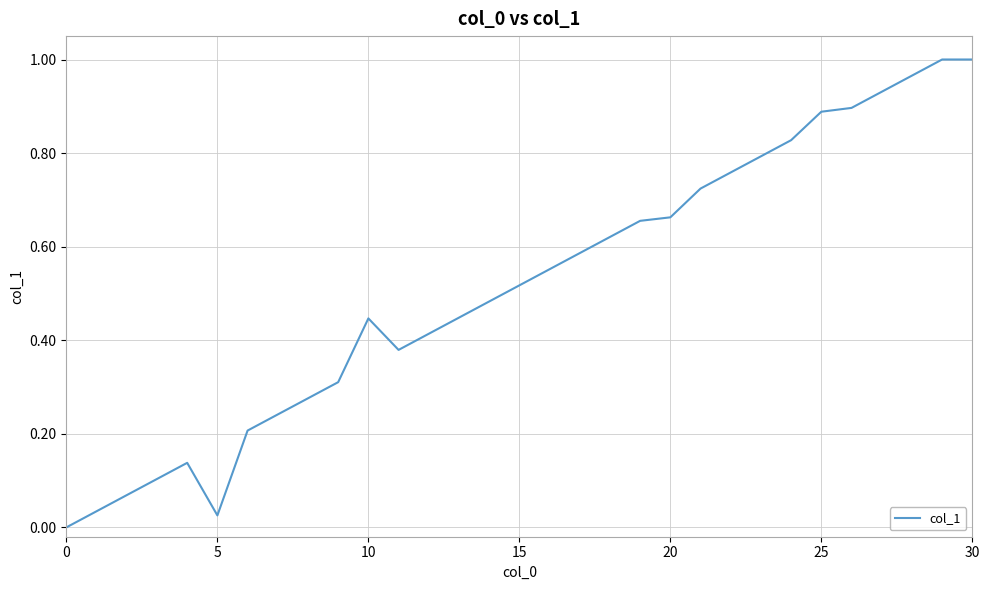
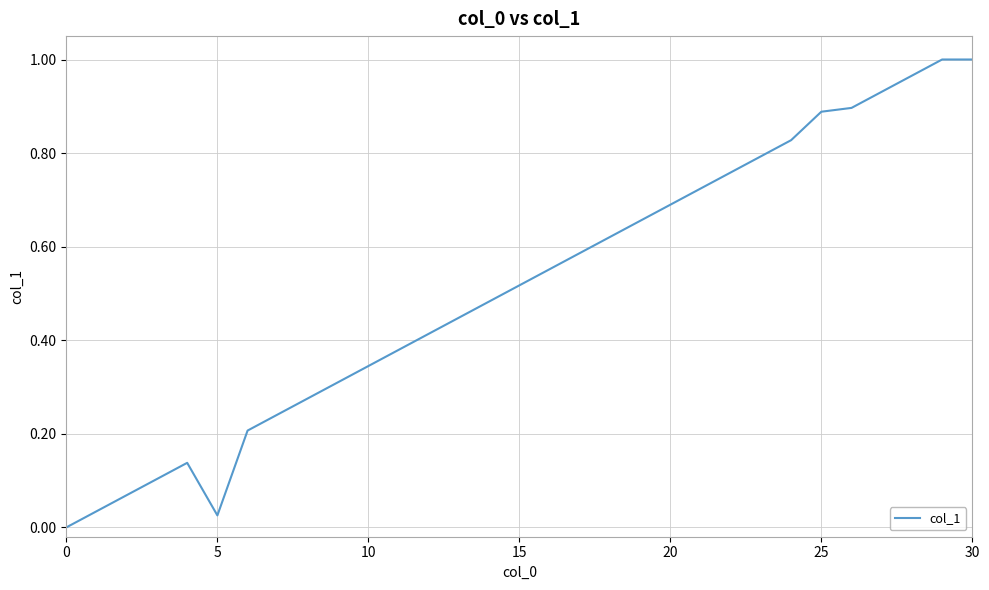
  {
    "0": 0.00,
    "5": 0.03,
-   "10": 0.45,
+   "10": 0.34,
    "15": 0.52,
-   "20": 0.66,
+   "20": 0.69,
    "25": 0.89,
    "30": 1.00
  }
